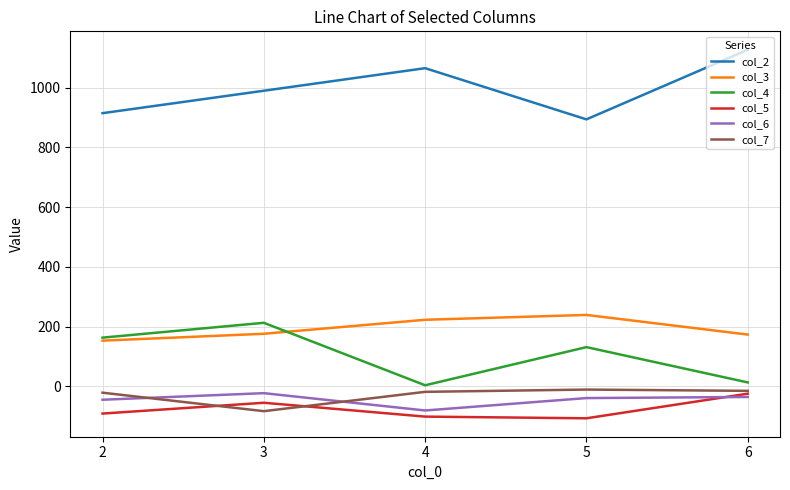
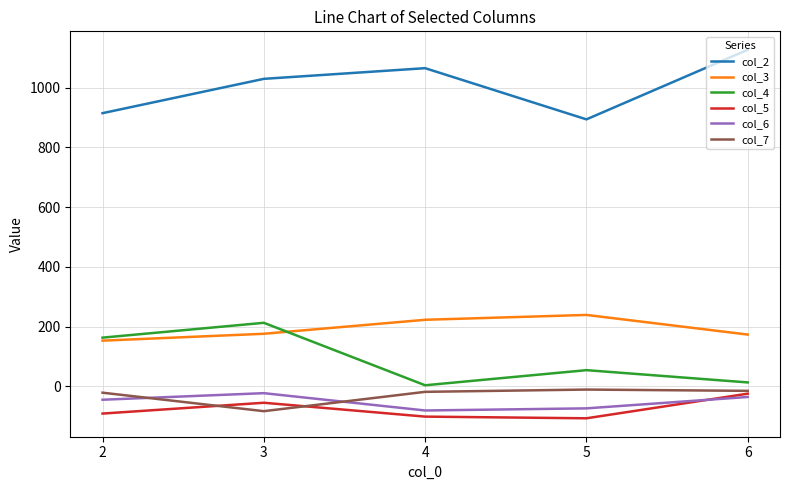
  {
    "col_2": {
      "2": 910,
-     "3": 990,
+     "3": 1030,
      "4": 1060,
      "5": 890
    },
    "col_3": {
      "2": 150,
      "3": 180,
      "4": 220,
      "5": 240,
      "6": 170
    },
    "col_4": {
      "2": 160,
      "3": 210,
      "4": 0,
-     "5": 130,
+     "5": 50,
      "6": 10
    },
    "col_5": {
      "2": -90,
      "3": -60,
      "4": -100,
      "5": -110,
      "6": -20
    },
    "col_6": {
      "2": -50,
      "3": -20,
      "4": -80,
-     "5": -40,
+     "5": -70,
      "6": -40
    },
    "col_7": {
      "2": -20,
      "3": -80,
      "4": -20,
      "5": -10,
      "6": -20
    }
  }
